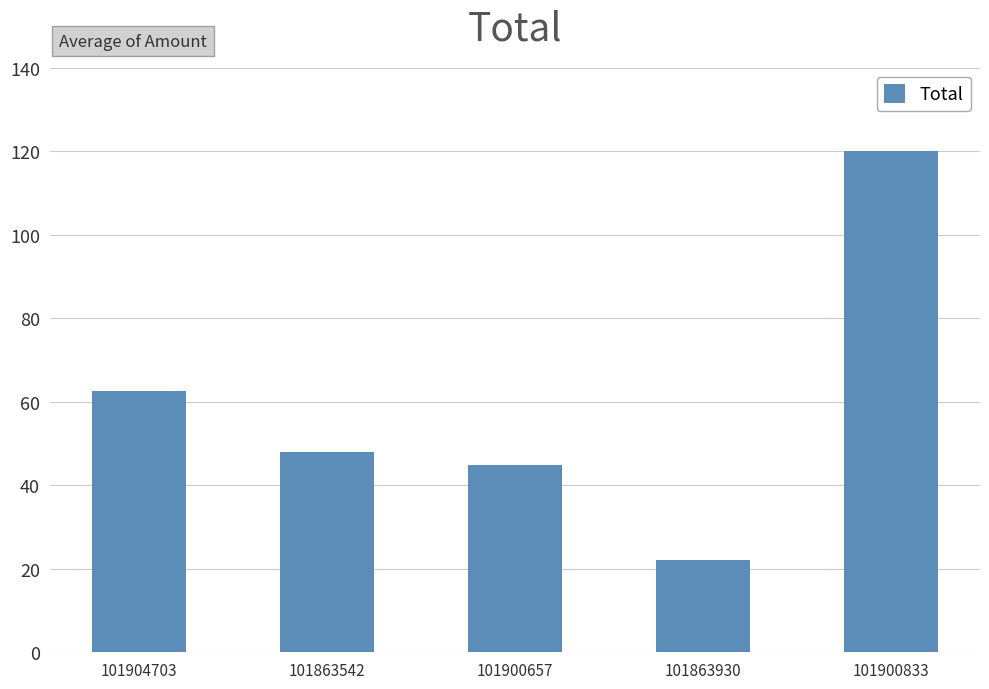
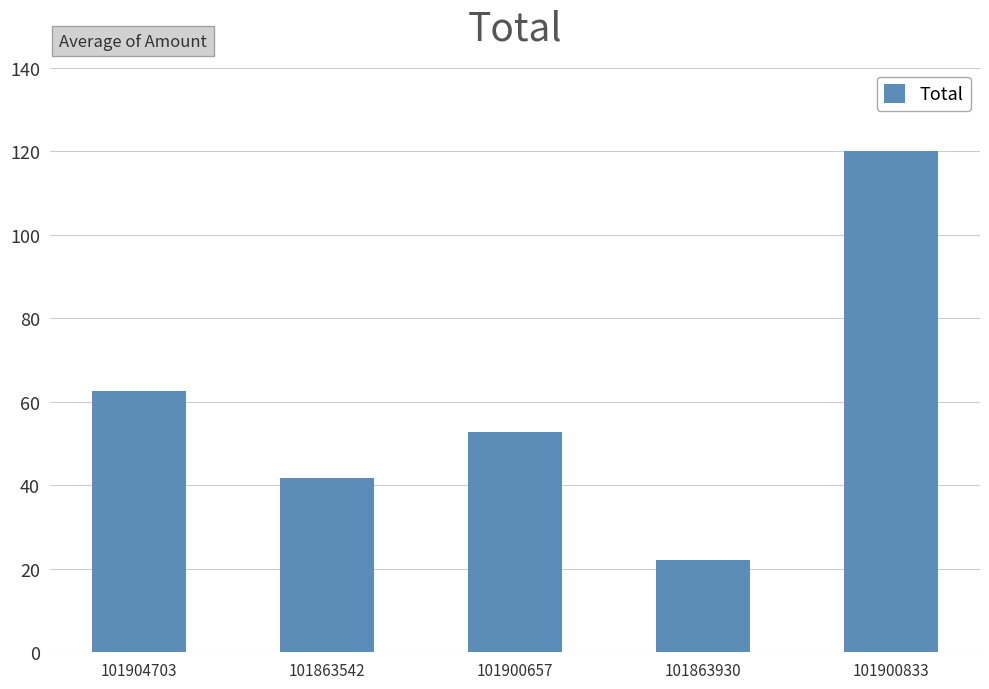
  {
    "101904703": 63,
-   "101863542": 48,
-   "101900657": 45,
+   "101863542": 42,
+   "101900657": 53,
    "101863930": 22,
    "101900833": 120
  }
